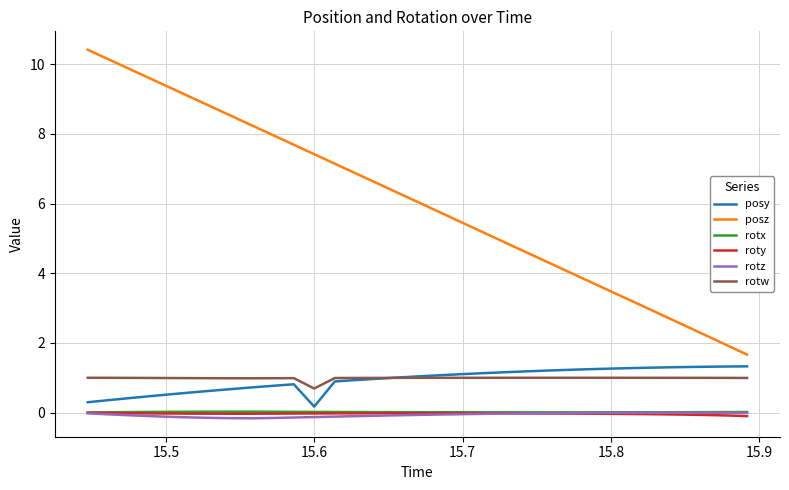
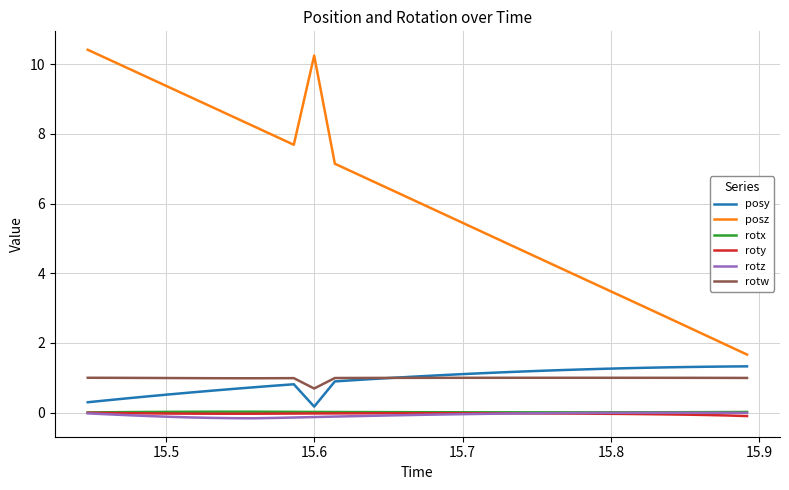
  {
    "posy": {
      "15.6": 0.2
    },
    "posz": {
-     "15.6": 7.4
+     "15.6": 10.3
    },
    "rotz": {
      "15.6": -0.1
    },
    "rotw": {
      "15.6": 0.7
    }
  }
